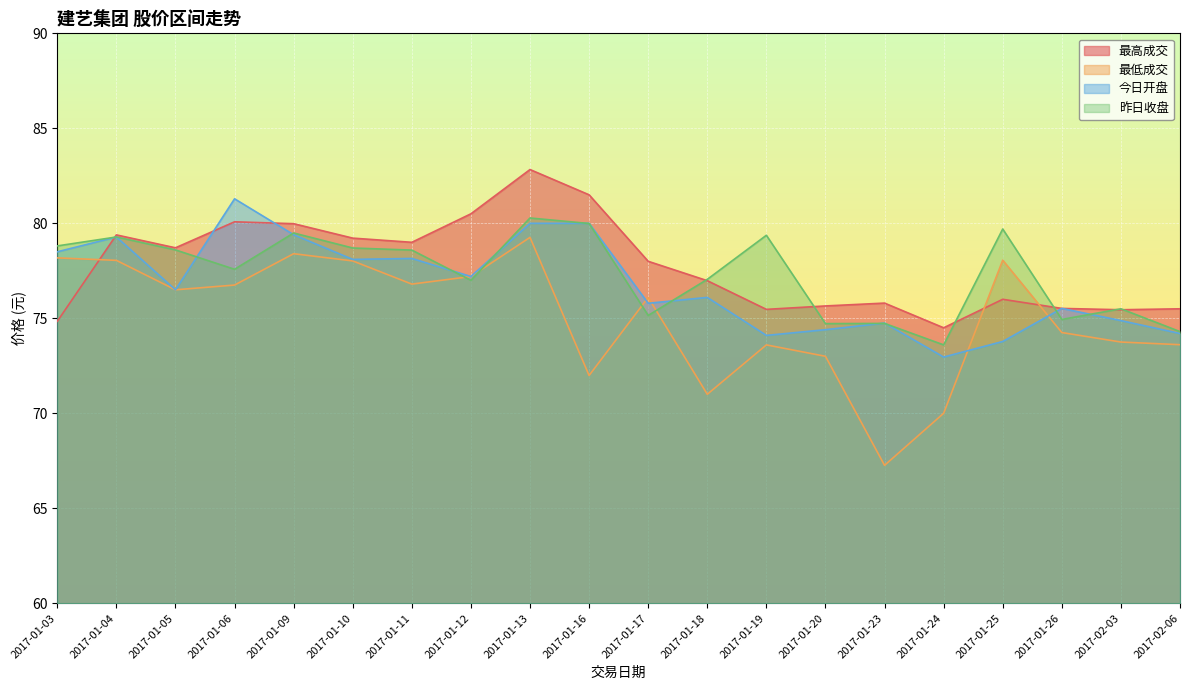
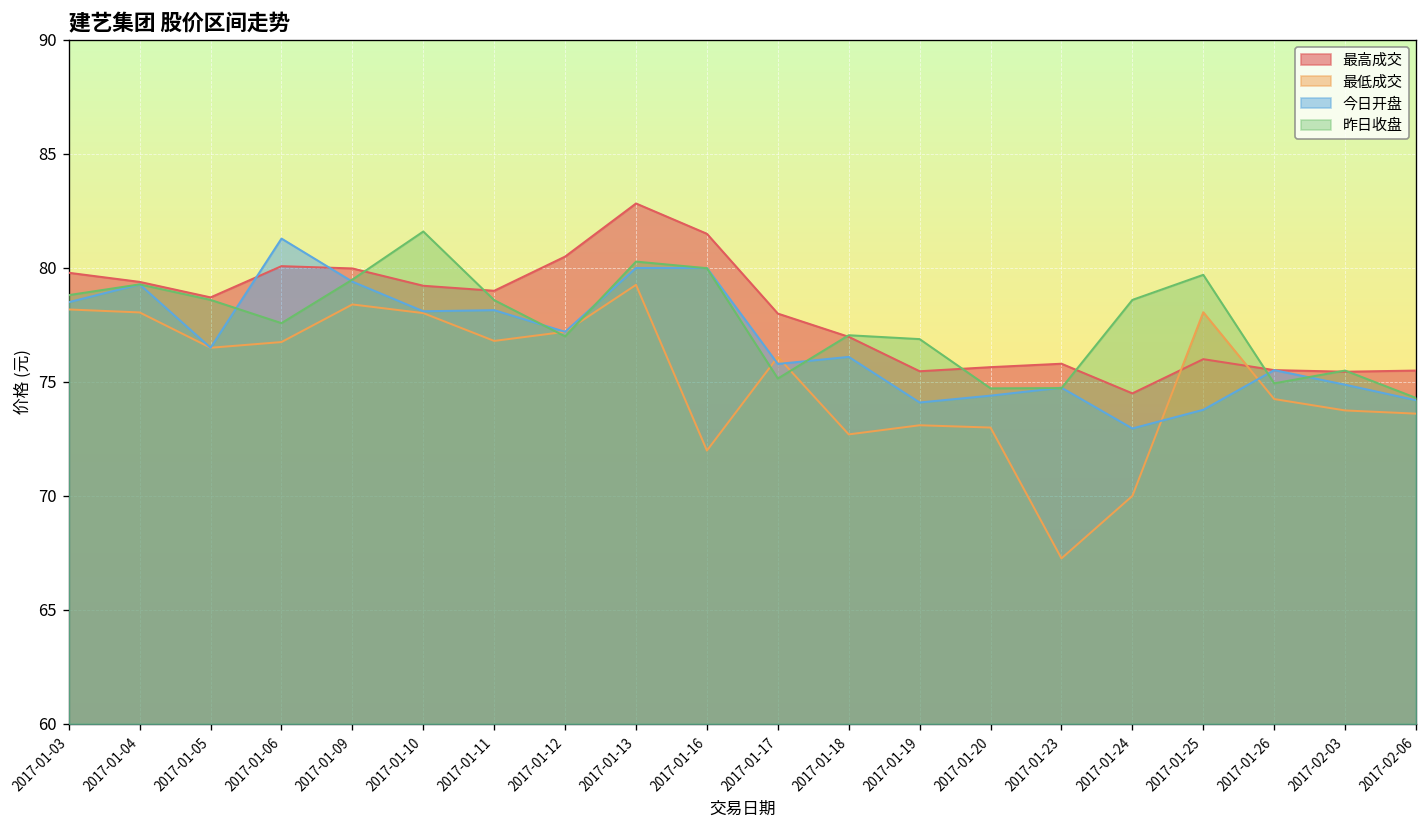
  {
    "最高成交": {
-     "2017-01-03": 74.8,
+     "2017-01-03": 79.8,
      "2017-01-06": 80.1,
      "2017-01-09": 80.0,
      "2017-01-10": 79.2,
      "2017-01-11": 79.0,
      "2017-01-12": 80.5,
      "2017-01-13": 82.8,
      "2017-01-16": 81.5,
      "2017-01-17": 78.0,
      "2017-01-19": 75.5,
      "2017-01-20": 75.7,
      "2017-01-23": 75.8,
      "2017-01-24": 74.5,
      "2017-01-25": 76.0,
      "2017-02-06": 75.5
    },
    "最低成交": {
      "2017-01-03": 78.2,
      "2017-01-04": 78.1,
      "2017-01-06": 76.8,
      "2017-01-09": 78.4,
      "2017-01-11": 76.8,
      "2017-01-13": 79.3,
      "2017-01-16": 72.0,
      "2017-01-17": 76.1,
-     "2017-01-18": 71.0,
-     "2017-01-19": 73.6,
+     "2017-01-18": 72.7,
+     "2017-01-19": 73.1,
      "2017-01-20": 73.0,
      "2017-01-23": 67.3,
      "2017-01-24": 70.0,
      "2017-01-25": 78.1,
      "2017-01-26": 74.3,
      "2017-02-03": 73.8,
      "2017-02-06": 73.6
    },
    "今日开盘": {
      "2017-01-03": 78.5,
      "2017-01-06": 81.3,
      "2017-01-11": 78.2,
      "2017-01-13": 80.0,
      "2017-01-17": 75.8,
      "2017-01-18": 76.1,
      "2017-01-19": 74.1,
      "2017-01-20": 74.4,
      "2017-01-24": 73.0,
      "2017-01-25": 73.8,
      "2017-02-03": 74.9
    },
    "昨日收盘": {
      "2017-01-03": 78.8,
      "2017-01-06": 77.6,
-     "2017-01-10": 78.7,
+     "2017-01-10": 81.6,
      "2017-01-11": 78.6,
      "2017-01-12": 77.0,
      "2017-01-13": 80.3,
      "2017-01-17": 75.2,
-     "2017-01-19": 79.4,
+     "2017-01-19": 76.9,
      "2017-01-20": 74.7,
-     "2017-01-24": 73.6,
+     "2017-01-24": 78.6,
      "2017-01-25": 79.7,
      "2017-01-26": 74.9
    }
  }
